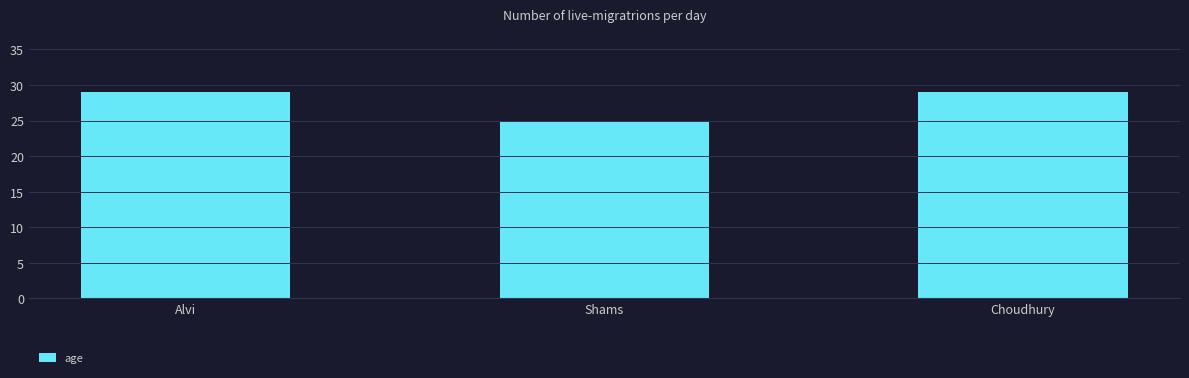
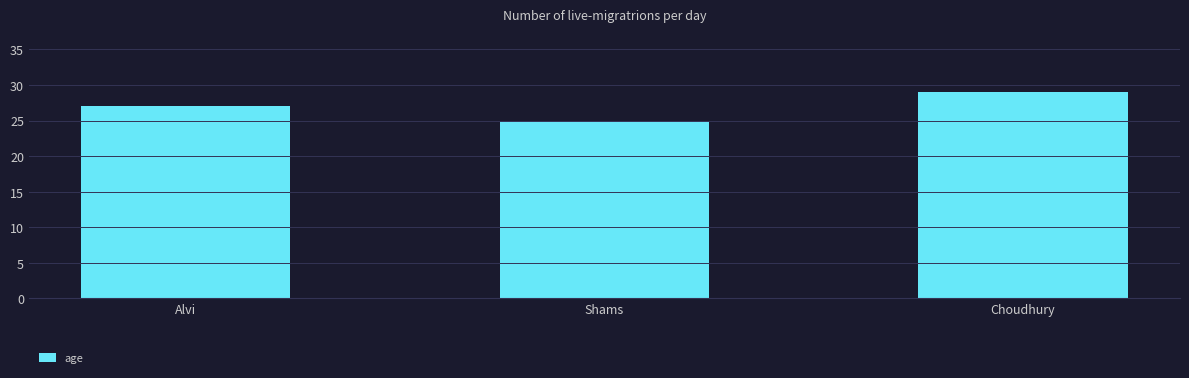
  {
-   "Alvi": 29,
+   "Alvi": 27,
    "Shams": 25,
    "Choudhury": 29
  }
